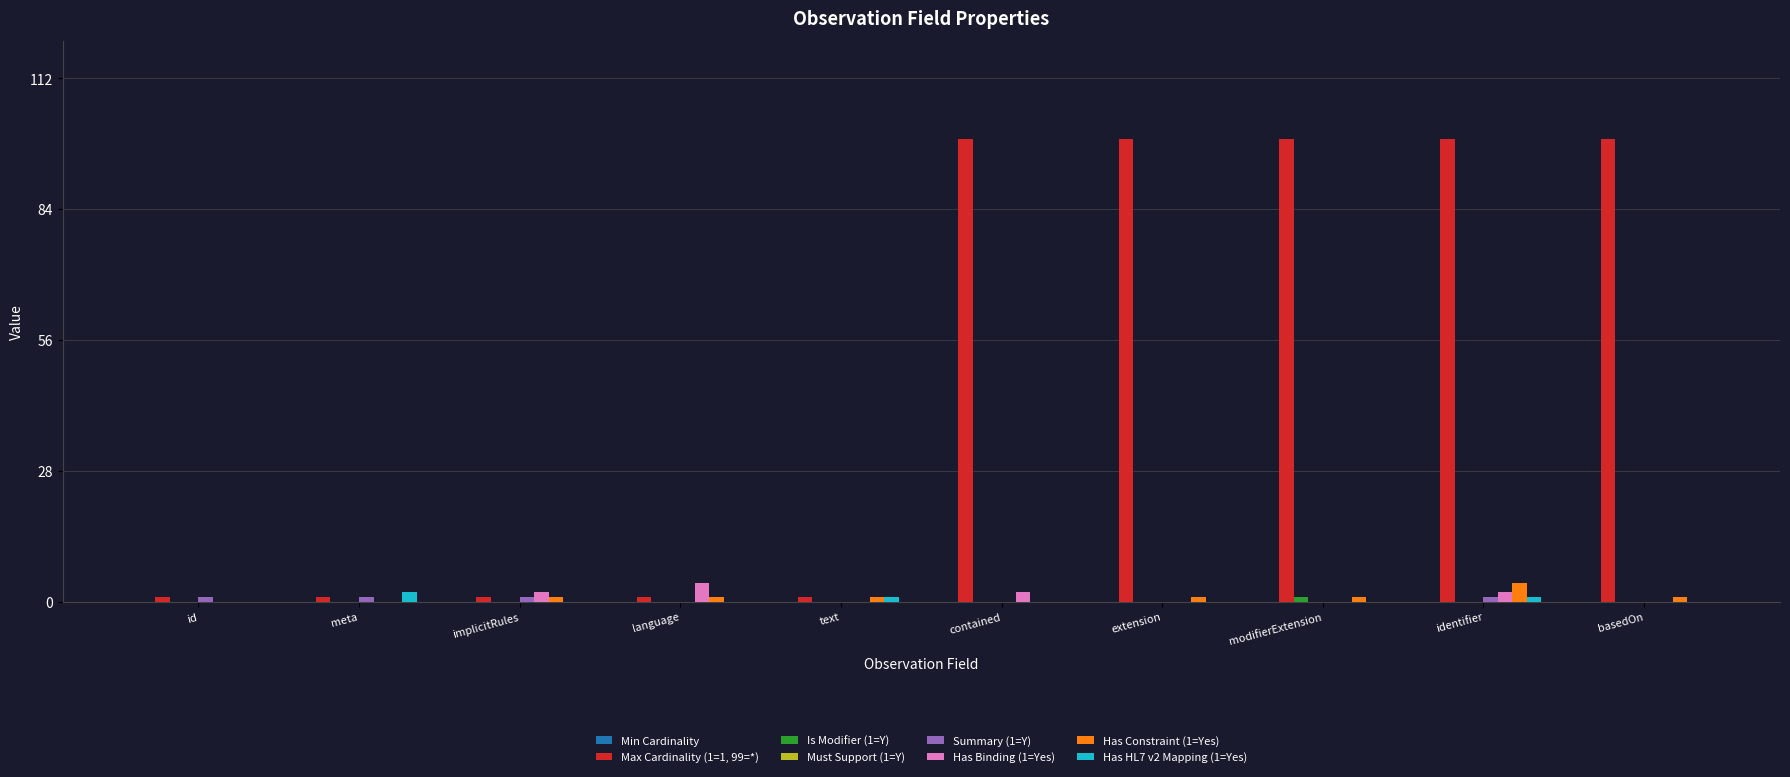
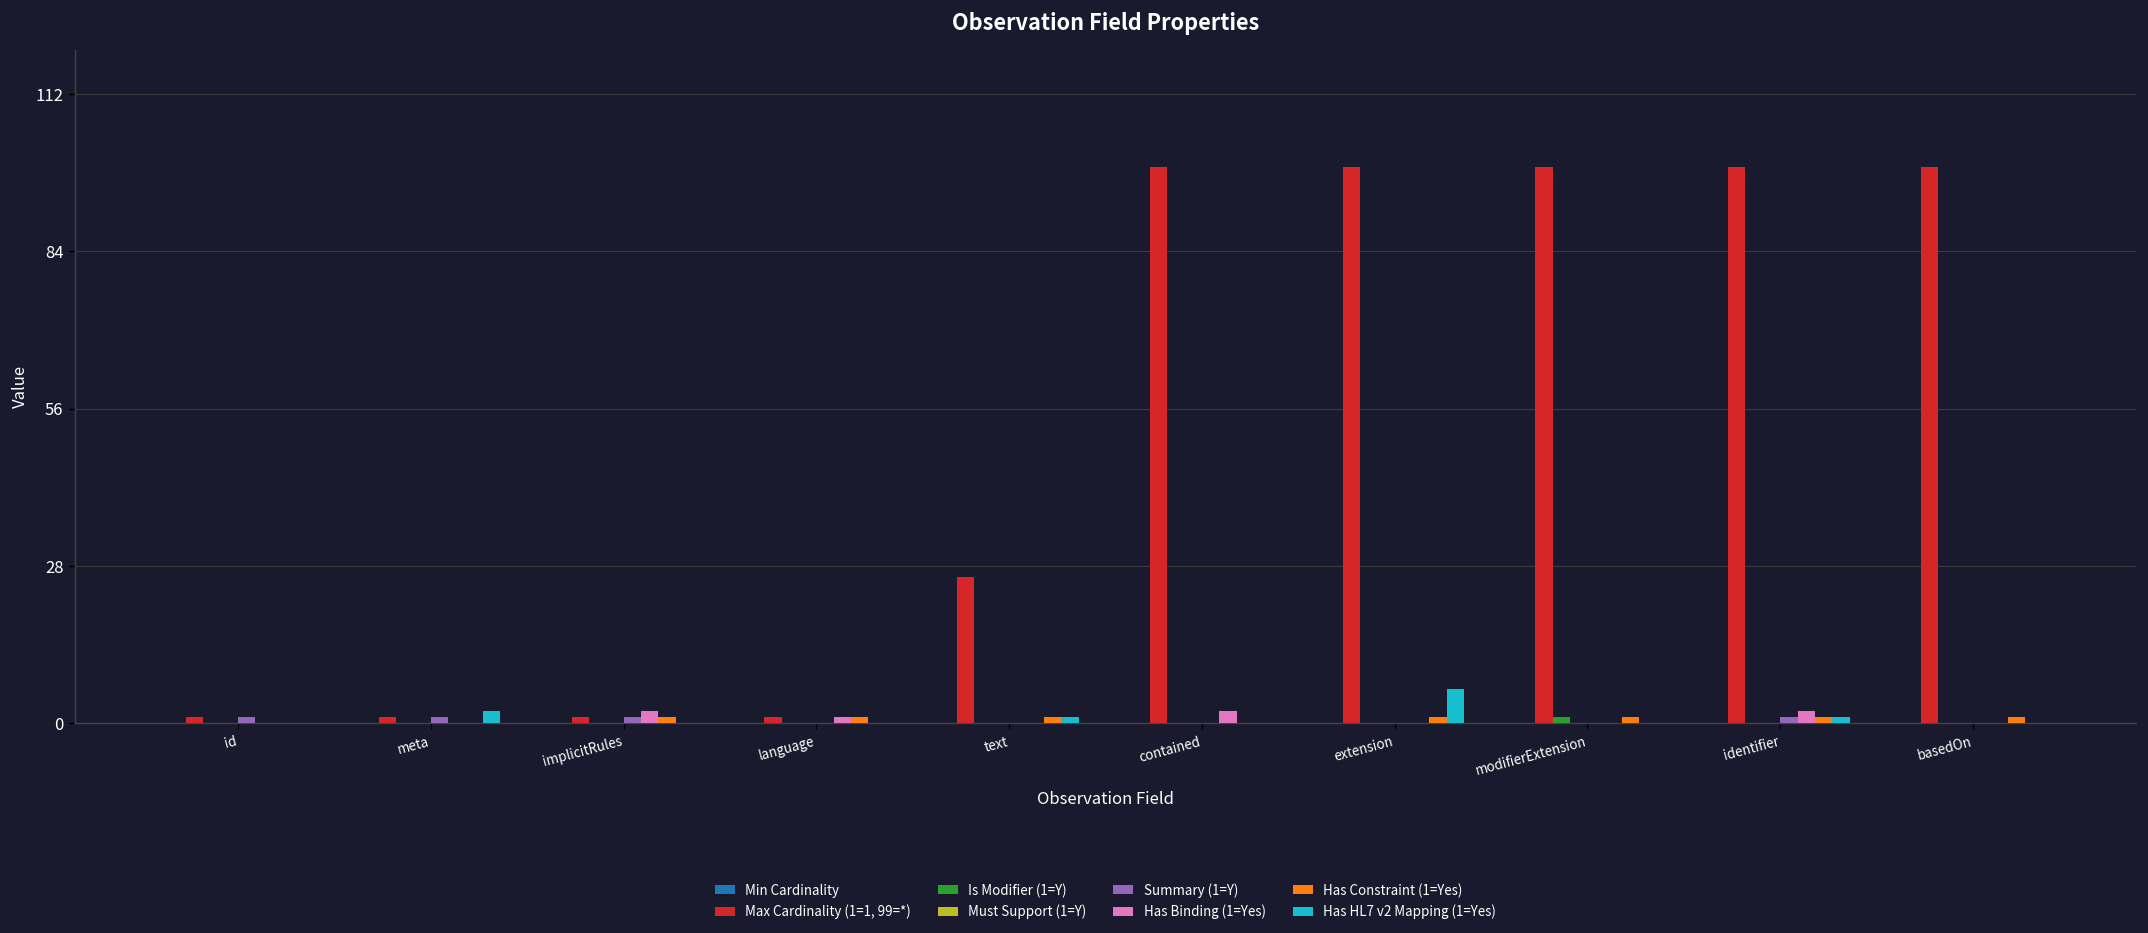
  {
    "Min Cardinality": {
      "id": 0,
      "meta": 0,
      "implicitRules": 0,
      "language": 0,
      "text": 0,
      "contained": 0,
      "extension": 0,
      "modifierExtension": 0,
      "identifier": 0,
      "basedOn": 0
    },
    "Max Cardinality (1=1, 99=*)": {
      "id": 1,
      "meta": 1,
      "implicitRules": 1,
      "language": 1,
-     "text": 1,
+     "text": 26,
      "contained": 99,
      "extension": 99,
      "modifierExtension": 99,
      "identifier": 99,
      "basedOn": 99
    },
    "Is Modifier (1=Y)": {
      "id": 0,
      "meta": 0,
      "implicitRules": 0,
      "language": 0,
      "text": 0,
      "contained": 0,
      "extension": 0,
      "modifierExtension": 1,
      "identifier": 0,
      "basedOn": 0
    },
    "Must Support (1=Y)": {
      "id": 0,
      "meta": 0,
      "implicitRules": 0,
      "language": 0,
      "text": 0,
      "contained": 0,
      "extension": 0,
      "modifierExtension": 0,
      "identifier": 0,
      "basedOn": 0
    },
    "Summary (1=Y)": {
      "id": 1,
      "meta": 1,
      "implicitRules": 1,
      "language": 0,
      "text": 0,
      "contained": 0,
      "extension": 0,
      "modifierExtension": 0,
      "identifier": 1,
      "basedOn": 0
    },
    "Has Binding (1=Yes)": {
      "id": 0,
      "meta": 0,
      "implicitRules": 2,
-     "language": 4,
+     "language": 1,
      "text": 0,
      "contained": 2,
      "extension": 0,
      "modifierExtension": 0,
      "identifier": 2,
      "basedOn": 0
    },
    "Has Constraint (1=Yes)": {
      "id": 0,
      "meta": 0,
      "implicitRules": 1,
      "language": 1,
      "text": 1,
      "contained": 0,
      "extension": 1,
      "modifierExtension": 1,
-     "identifier": 4,
+     "identifier": 1,
      "basedOn": 1
    },
    "Has HL7 v2 Mapping (1=Yes)": {
      "id": 0,
      "meta": 2,
      "implicitRules": 0,
      "language": 0,
      "text": 1,
      "contained": 0,
-     "extension": 0,
+     "extension": 6,
      "modifierExtension": 0,
      "identifier": 1,
      "basedOn": 0
    }
  }
